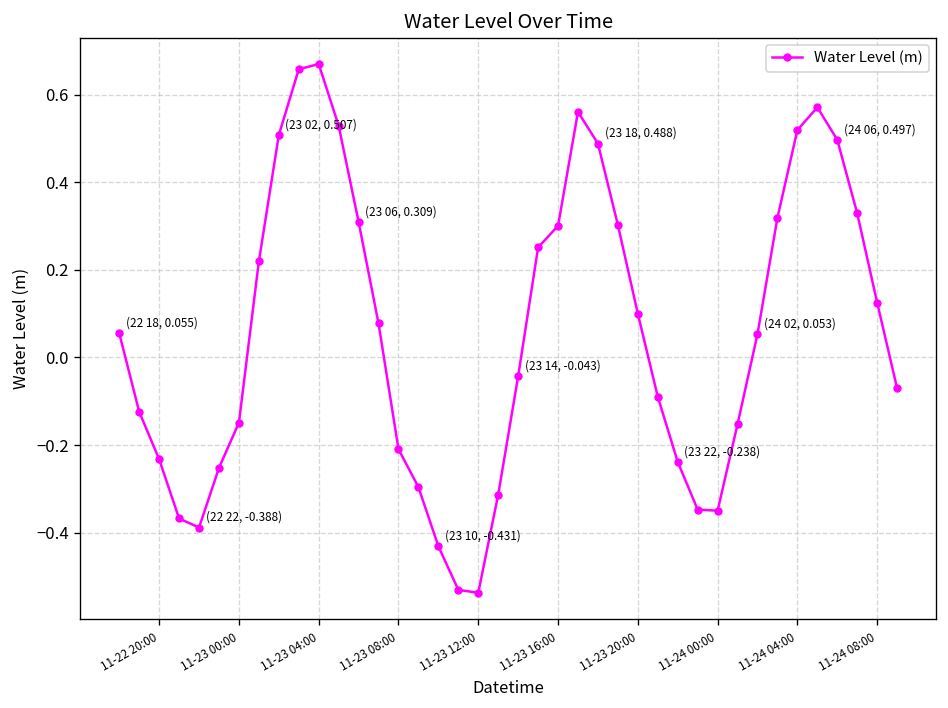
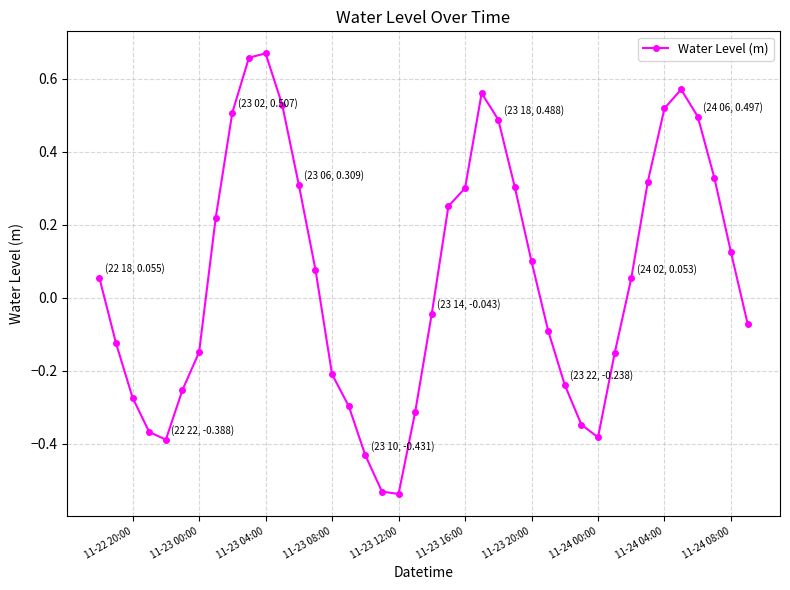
  {
-   "11-22 20:00": -0.23,
+   "11-22 20:00": -0.27,
    "11-23 00:00": -0.15,
    "11-23 04:00": 0.67,
    "11-23 08:00": -0.21,
    "11-23 12:00": -0.54,
    "11-23 16:00": 0.30,
    "11-23 20:00": 0.10,
-   "11-24 00:00": -0.35,
+   "11-24 00:00": -0.38,
    "11-24 04:00": 0.52,
    "11-24 08:00": 0.13
  }
